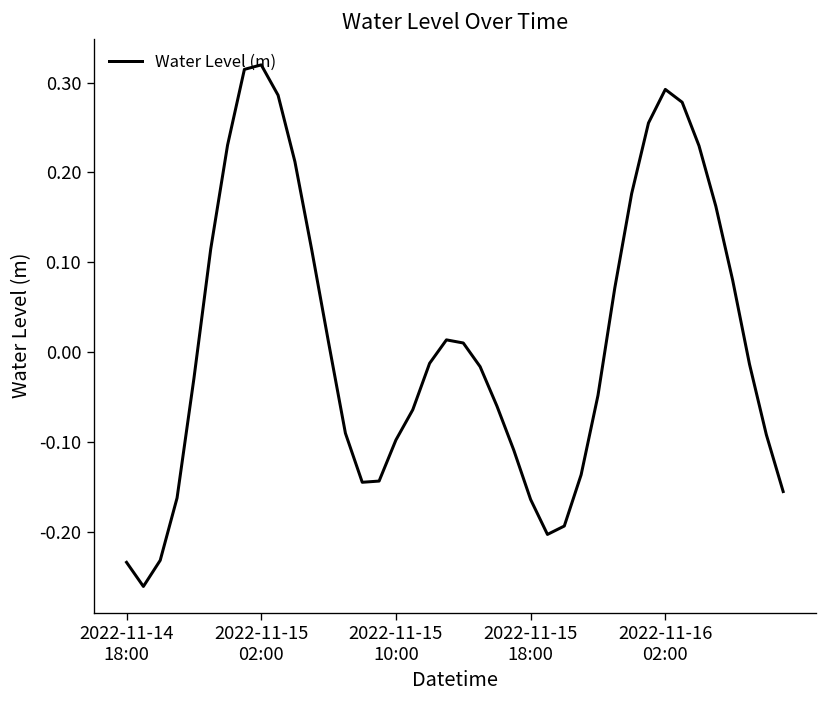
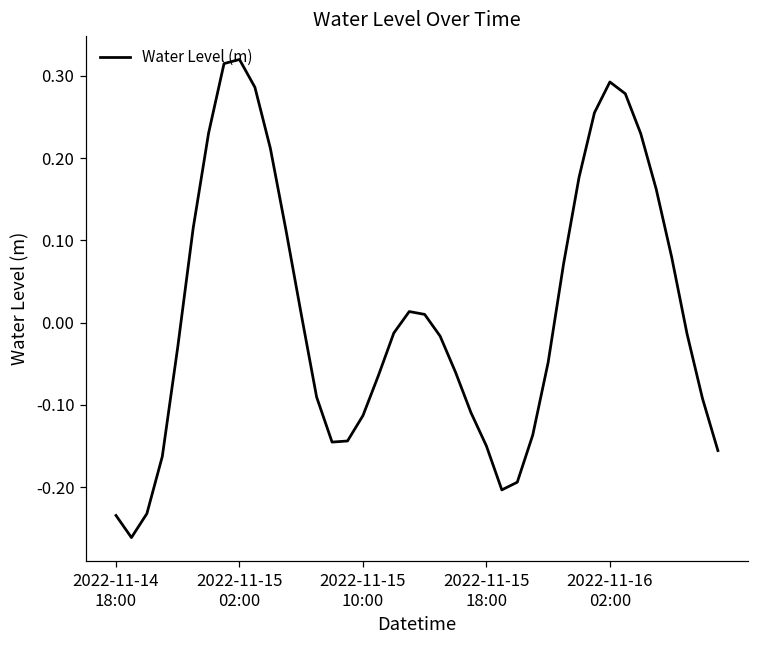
  {
    "2022-11-14 18:00": -0.23,
    "2022-11-15 02:00": 0.32,
-   "2022-11-15 10:00": -0.10,
-   "2022-11-15 18:00": -0.16,
+   "2022-11-15 10:00": -0.11,
+   "2022-11-15 18:00": -0.15,
    "2022-11-16 02:00": 0.29
  }
